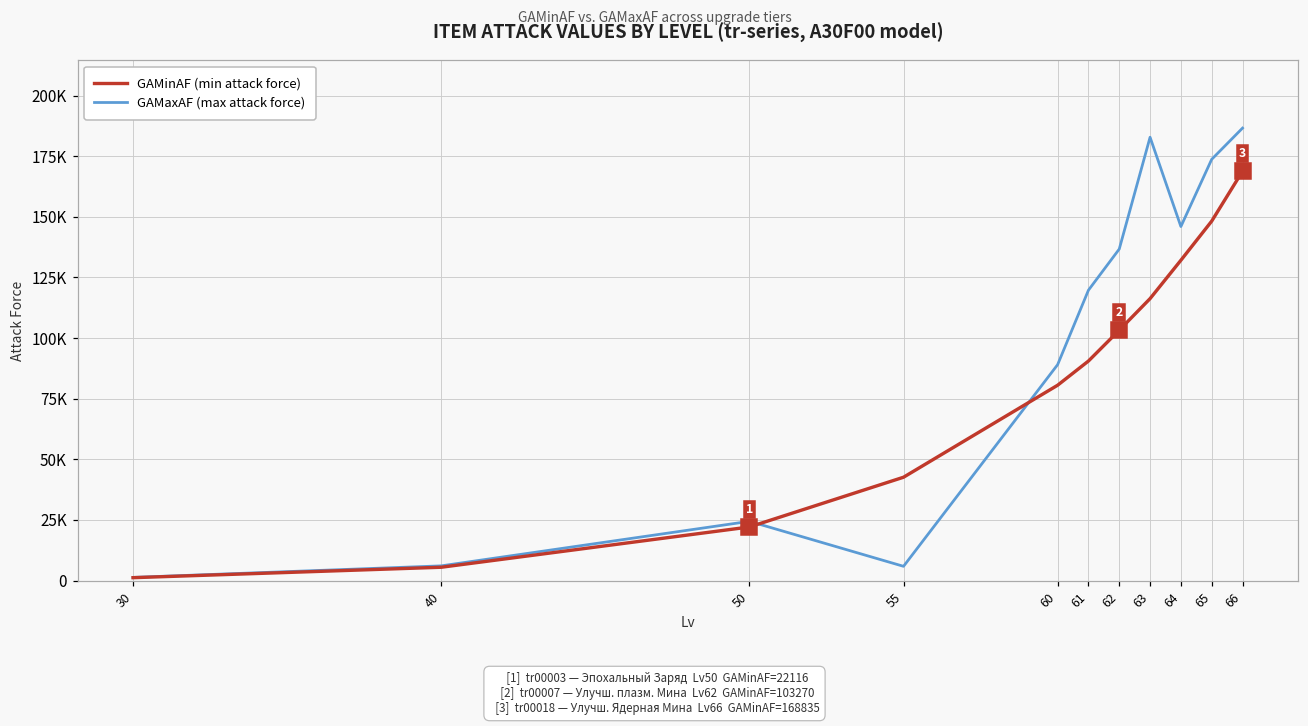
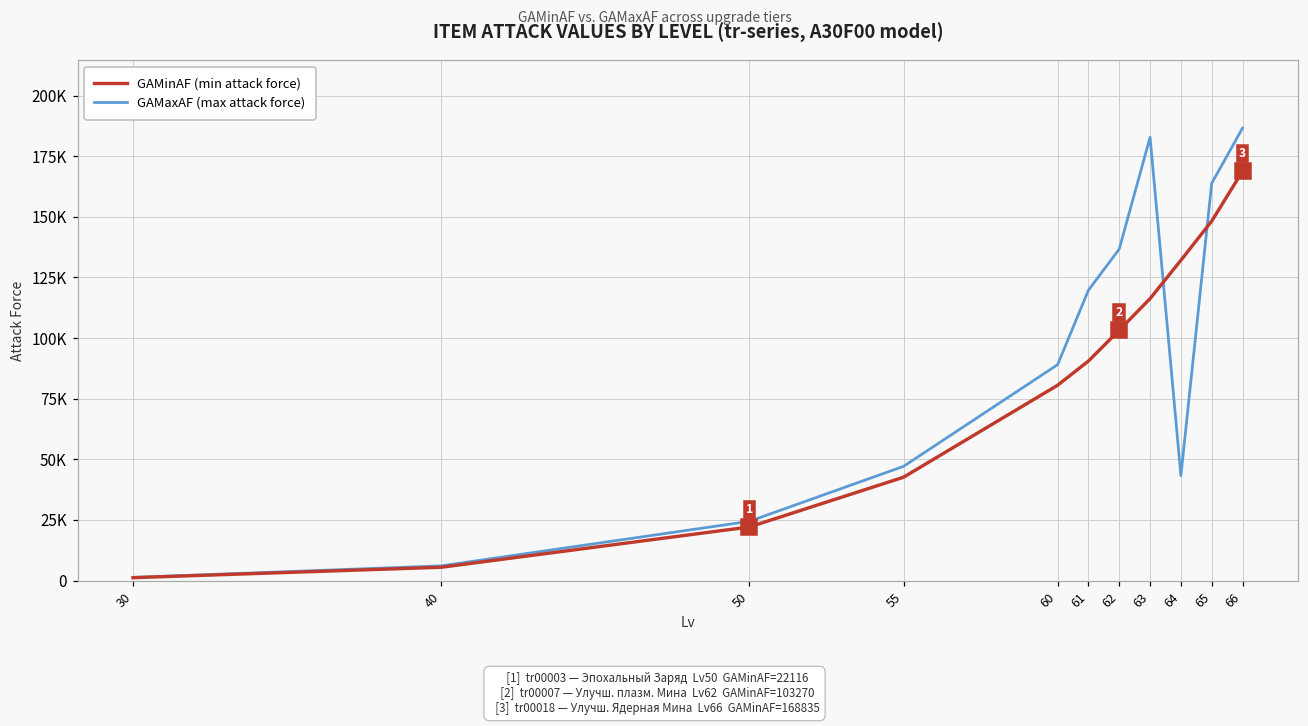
  {
    "GAMaxAF (max attack force)": {
-     "55": 6000,
+     "55": 47000,
      "60": 89000,
      "61": 120000,
      "62": 137000,
      "63": 183000,
-     "64": 146000,
-     "65": 174000,
+     "64": 43000,
+     "65": 164000,
      "66": 187000
    }
  }
